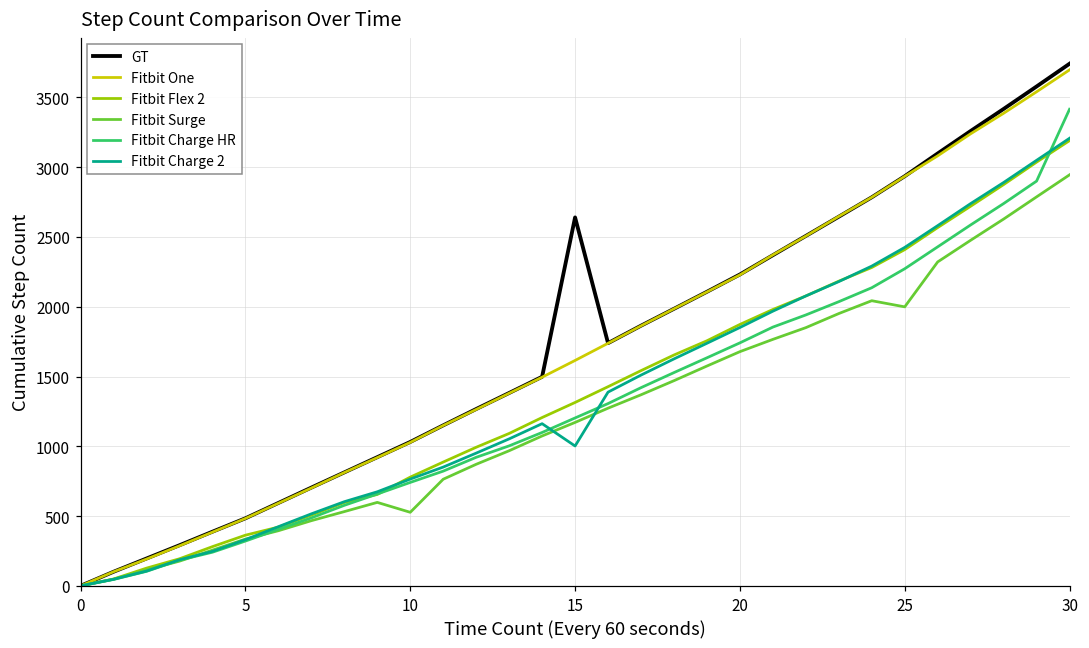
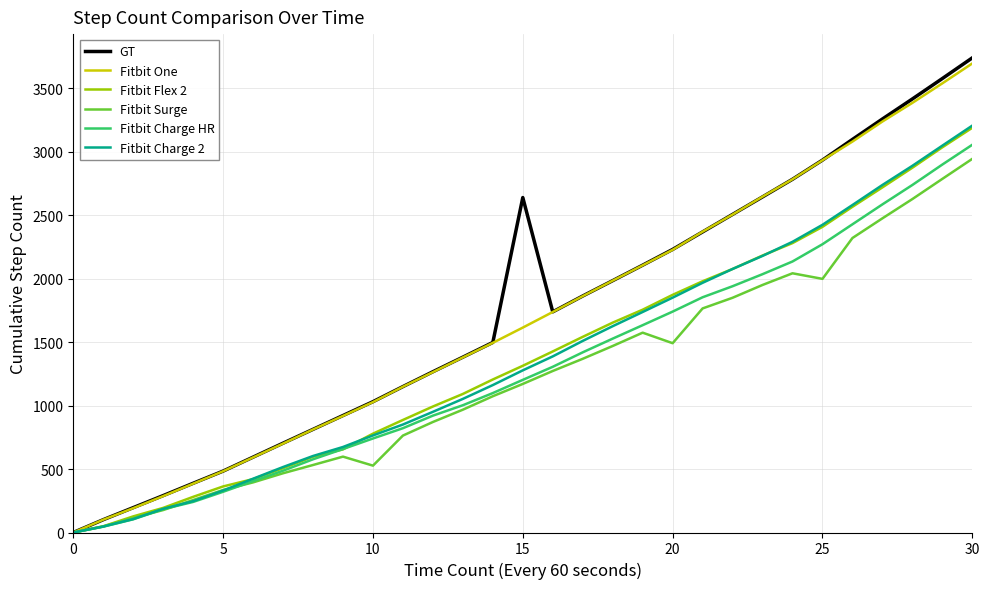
  {
    "GT": {
      "15": 2640,
      "30": 3740
    },
    "Fitbit Surge": {
      "10": 530,
      "15": 1170,
-     "20": 1680,
+     "20": 1490,
      "25": 2000,
      "30": 2950
    },
    "Fitbit Charge HR": {
      "10": 740,
      "15": 1200,
      "20": 1740,
      "25": 2270,
-     "30": 3420
+     "30": 3060
    },
    "Fitbit Charge 2": {
-     "15": 1000,
+     "15": 1280,
      "20": 1850
    }
  }
